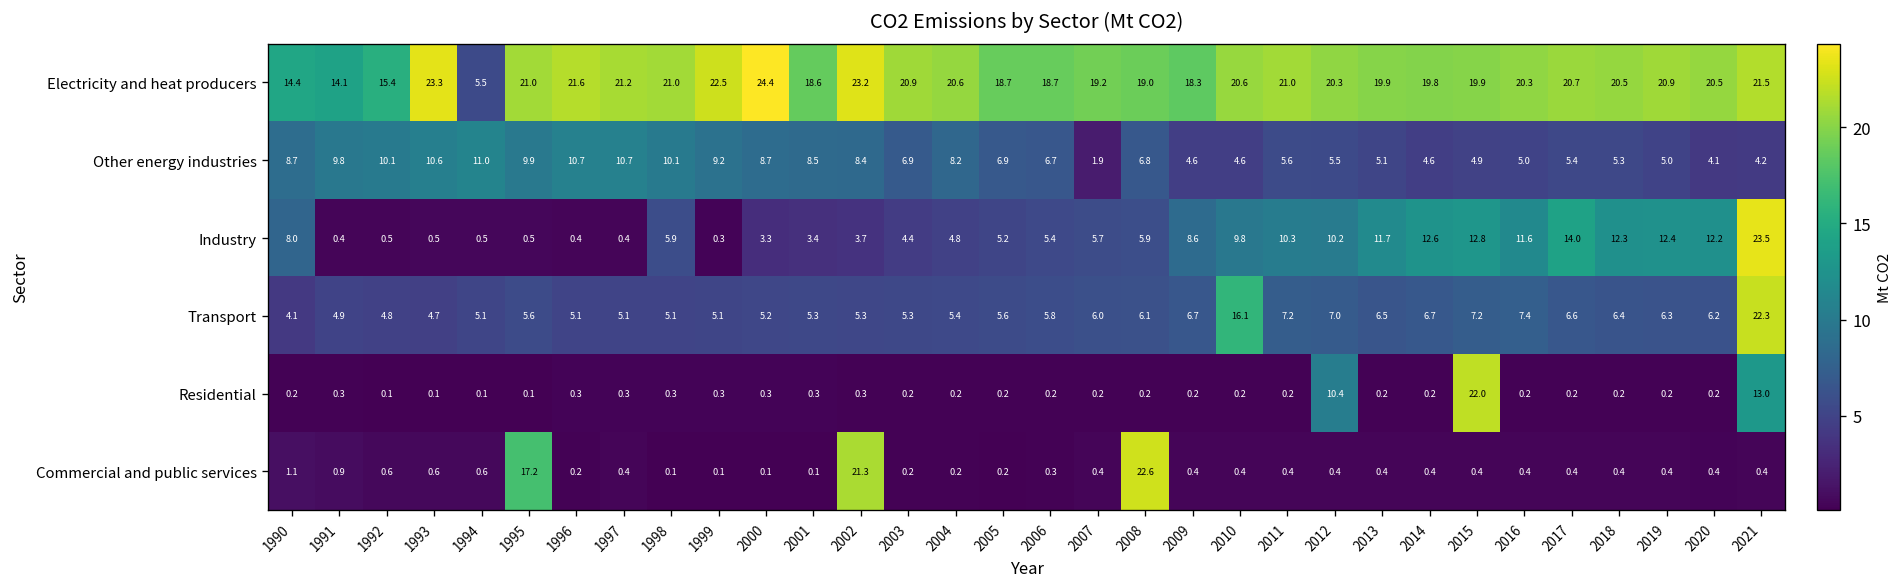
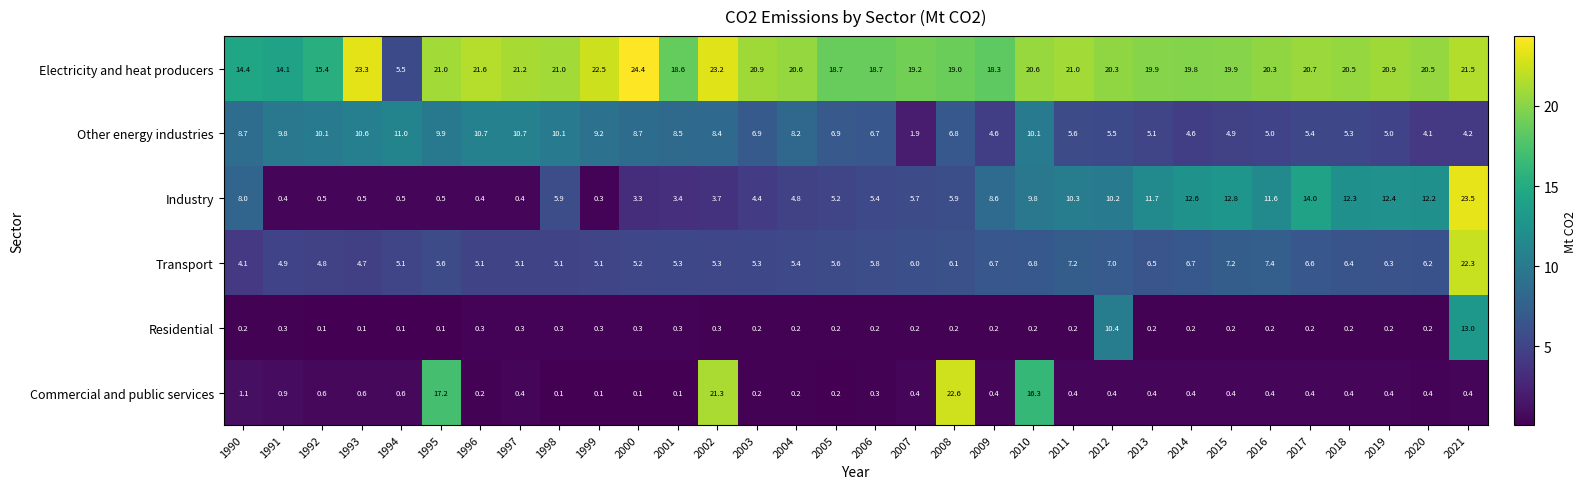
  {
    "Electricity and heat producers": {
      "1990": 14.4,
      "1991": 14.1,
      "1992": 15.4,
      "1993": 23.3,
      "1994": 5.5,
      "1995": 21.0,
      "1996": 21.6,
      "1997": 21.2,
      "1998": 21.0,
      "1999": 22.5,
      "2000": 24.4,
      "2001": 18.6,
      "2002": 23.2,
      "2003": 20.9,
      "2004": 20.6,
      "2005": 18.7,
      "2006": 18.7,
      "2007": 19.2,
      "2008": 19.0,
      "2009": 18.3,
      "2010": 20.6,
      "2011": 21.0,
      "2012": 20.3,
      "2013": 19.9,
      "2014": 19.8,
      "2015": 19.9,
      "2016": 20.3,
      "2017": 20.7,
      "2018": 20.5,
      "2019": 20.9,
      "2020": 20.5,
      "2021": 21.5
    },
    "Other energy industries": {
      "1990": 8.7,
      "1991": 9.8,
      "1992": 10.1,
      "1993": 10.6,
      "1994": 11.0,
      "1995": 9.9,
      "1996": 10.7,
      "1997": 10.7,
      "1998": 10.1,
      "1999": 9.2,
      "2000": 8.7,
      "2001": 8.5,
      "2002": 8.4,
      "2003": 6.9,
      "2004": 8.2,
      "2005": 6.9,
      "2006": 6.7,
      "2007": 1.9,
      "2008": 6.8,
      "2009": 4.6,
-     "2010": 4.6,
+     "2010": 10.1,
      "2011": 5.6,
      "2012": 5.5,
      "2013": 5.1,
      "2014": 4.6,
      "2015": 4.9,
      "2016": 5.0,
      "2017": 5.4,
      "2018": 5.3,
      "2019": 5.0,
      "2020": 4.1,
      "2021": 4.2
    },
    "Industry": {
      "1990": 8.0,
      "1991": 0.4,
      "1992": 0.5,
      "1993": 0.5,
      "1994": 0.5,
      "1995": 0.5,
      "1996": 0.4,
      "1997": 0.4,
      "1998": 5.9,
      "1999": 0.3,
      "2000": 3.3,
      "2001": 3.4,
      "2002": 3.7,
      "2003": 4.4,
      "2004": 4.8,
      "2005": 5.2,
      "2006": 5.4,
      "2007": 5.7,
      "2008": 5.9,
      "2009": 8.6,
      "2010": 9.8,
      "2011": 10.3,
      "2012": 10.2,
      "2013": 11.7,
      "2014": 12.6,
      "2015": 12.8,
      "2016": 11.6,
      "2017": 14.0,
      "2018": 12.3,
      "2019": 12.4,
      "2020": 12.2,
      "2021": 23.5
    },
    "Transport": {
      "1990": 4.1,
      "1991": 4.9,
      "1992": 4.8,
      "1993": 4.7,
      "1994": 5.1,
      "1995": 5.6,
      "1996": 5.1,
      "1997": 5.1,
      "1998": 5.1,
      "1999": 5.1,
      "2000": 5.2,
      "2001": 5.3,
      "2002": 5.3,
      "2003": 5.3,
      "2004": 5.4,
      "2005": 5.6,
      "2006": 5.8,
      "2007": 6.0,
      "2008": 6.1,
      "2009": 6.7,
-     "2010": 16.1,
+     "2010": 6.8,
      "2011": 7.2,
      "2012": 7.0,
      "2013": 6.5,
      "2014": 6.7,
      "2015": 7.2,
      "2016": 7.4,
      "2017": 6.6,
      "2018": 6.4,
      "2019": 6.3,
      "2020": 6.2,
      "2021": 22.3
    },
    "Residential": {
      "1990": 0.2,
      "1991": 0.3,
      "1992": 0.1,
      "1993": 0.1,
      "1994": 0.1,
      "1995": 0.1,
      "1996": 0.3,
      "1997": 0.3,
      "1998": 0.3,
      "1999": 0.3,
      "2000": 0.3,
      "2001": 0.3,
      "2002": 0.3,
      "2003": 0.2,
      "2004": 0.2,
      "2005": 0.2,
      "2006": 0.2,
      "2007": 0.2,
      "2008": 0.2,
      "2009": 0.2,
      "2010": 0.2,
      "2011": 0.2,
      "2012": 10.4,
      "2013": 0.2,
      "2014": 0.2,
-     "2015": 22.0,
+     "2015": 0.2,
      "2016": 0.2,
      "2017": 0.2,
      "2018": 0.2,
      "2019": 0.2,
      "2020": 0.2,
      "2021": 13.0
    },
    "Commercial and public services": {
      "1990": 1.1,
      "1991": 0.9,
      "1992": 0.6,
      "1993": 0.6,
      "1994": 0.6,
      "1995": 17.2,
      "1996": 0.2,
      "1997": 0.4,
      "1998": 0.1,
      "1999": 0.1,
      "2000": 0.1,
      "2001": 0.1,
      "2002": 21.3,
      "2003": 0.2,
      "2004": 0.2,
      "2005": 0.2,
      "2006": 0.3,
      "2007": 0.4,
      "2008": 22.6,
      "2009": 0.4,
-     "2010": 0.4,
+     "2010": 16.3,
      "2011": 0.4,
      "2012": 0.4,
      "2013": 0.4,
      "2014": 0.4,
      "2015": 0.4,
      "2016": 0.4,
      "2017": 0.4,
      "2018": 0.4,
      "2019": 0.4,
      "2020": 0.4,
      "2021": 0.4
    }
  }
